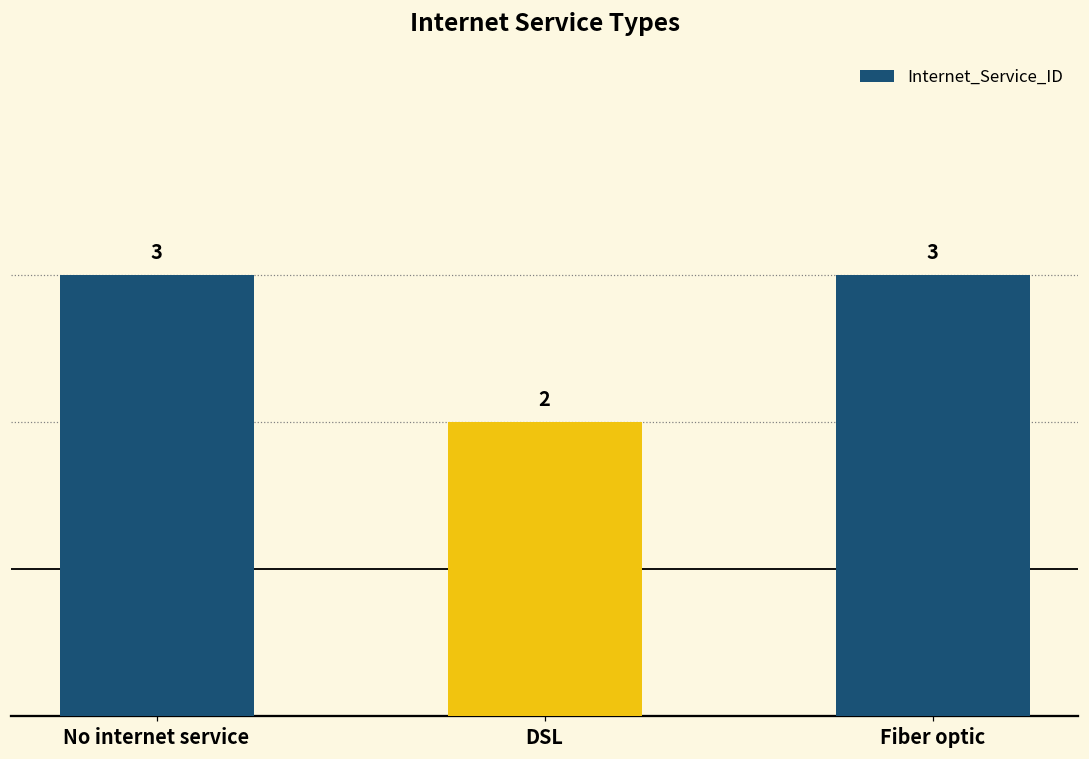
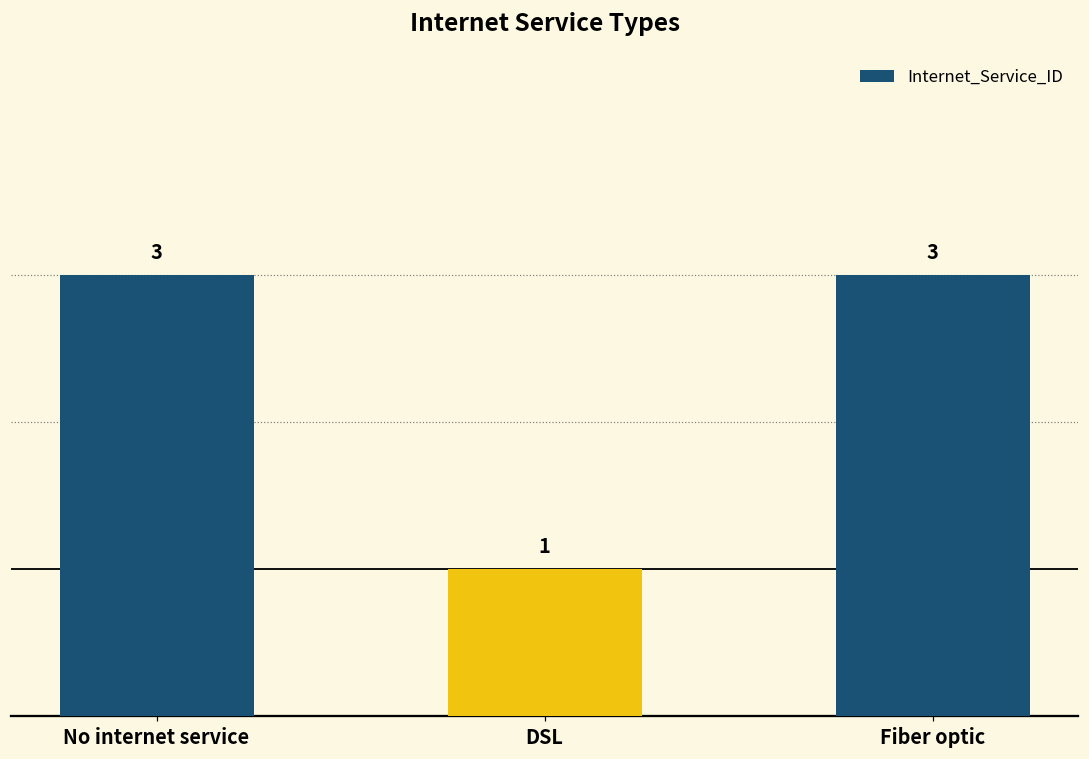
  {
    "No internet service": 3,
-   "DSL": 2,
+   "DSL": 1,
    "Fiber optic": 3
  }
